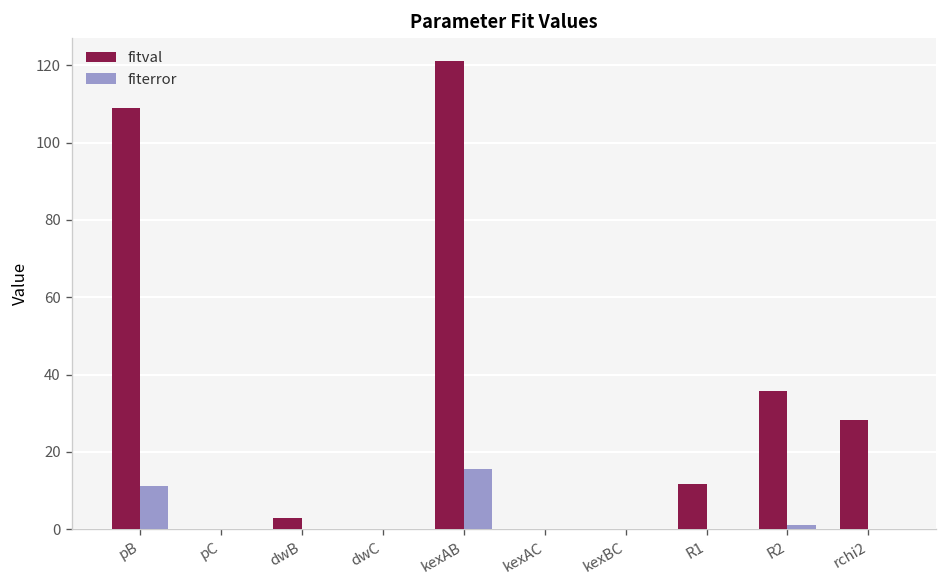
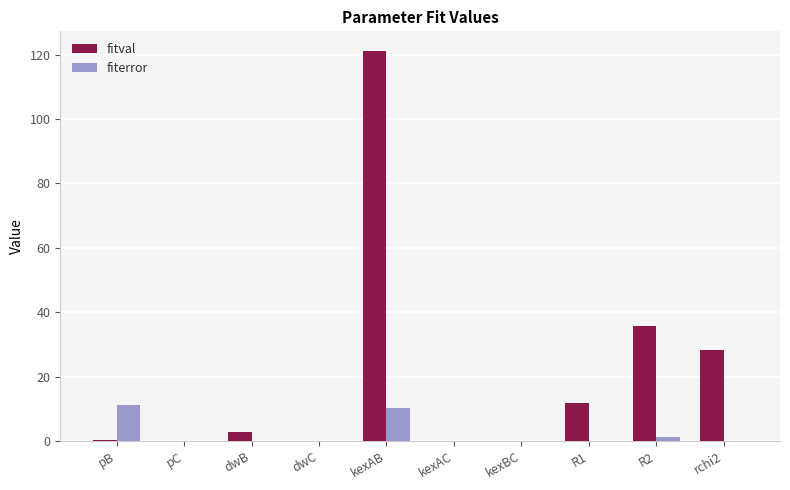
  {
    "fitval": {
-     "pB": 109,
+     "pB": 0,
      "pC": 0,
      "dwB": 3,
      "dwC": 0,
      "kexAB": 121,
      "kexAC": 0,
      "kexBC": 0,
      "R1": 12,
      "R2": 36,
      "rchi2": 28
    },
    "fiterror": {
      "pB": 11,
      "pC": 0,
      "dwC": 0,
-     "kexAB": 16,
+     "kexAB": 10,
      "kexAC": 0,
      "kexBC": 0,
      "R2": 1,
      "rchi2": 0
    }
  }
